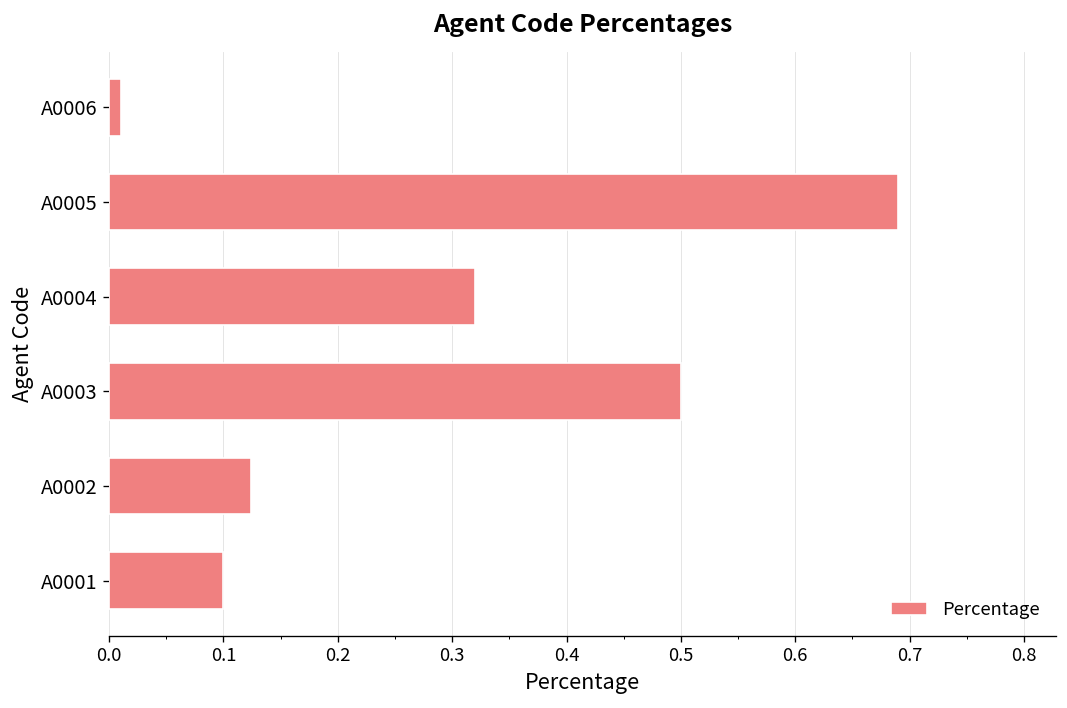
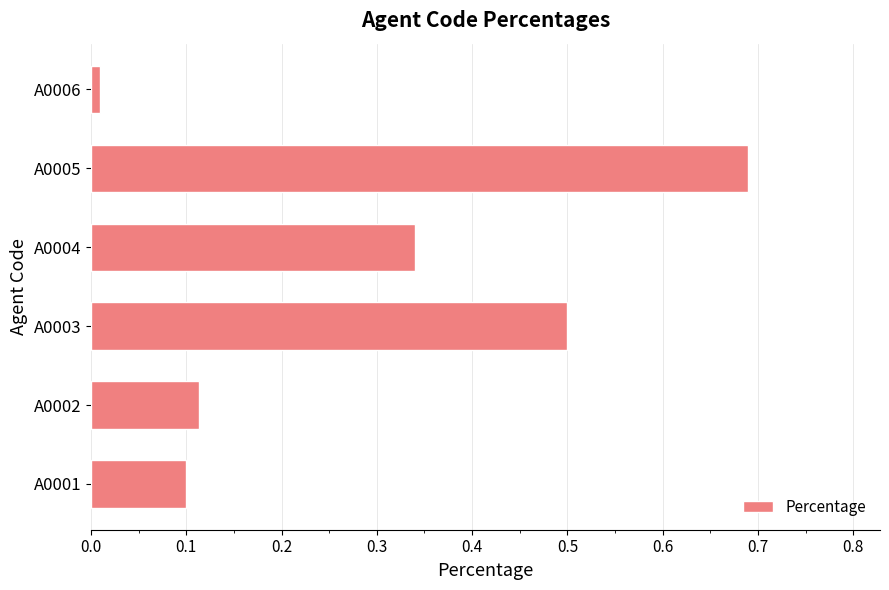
  {
    "A0006": 0.01,
    "A0005": 0.69,
-   "A0004": 0.32,
+   "A0004": 0.34,
    "A0003": 0.50,
-   "A0002": 0.12,
+   "A0002": 0.11,
    "A0001": 0.10
  }
